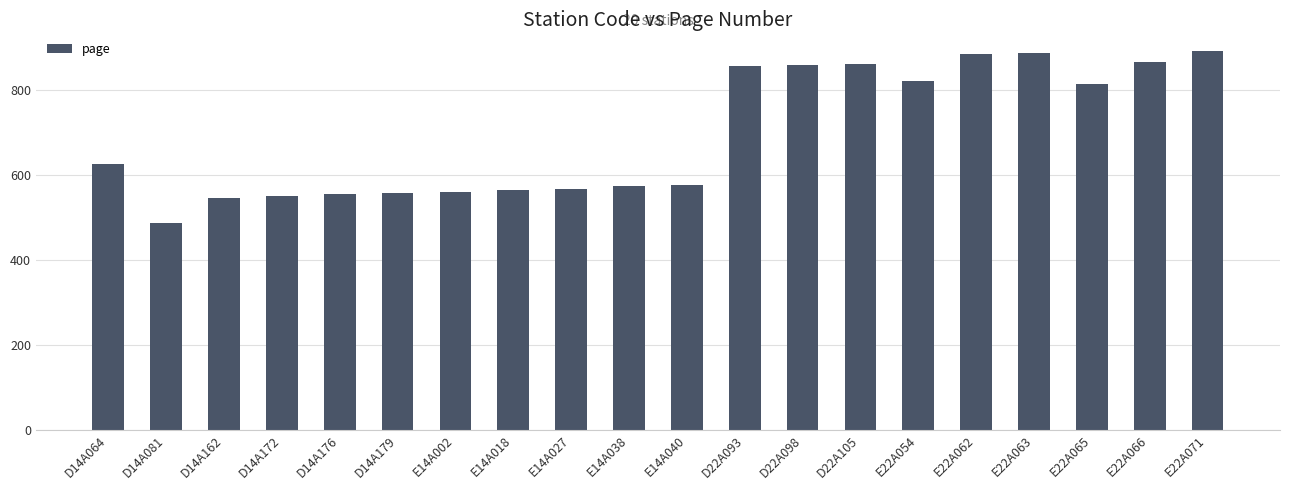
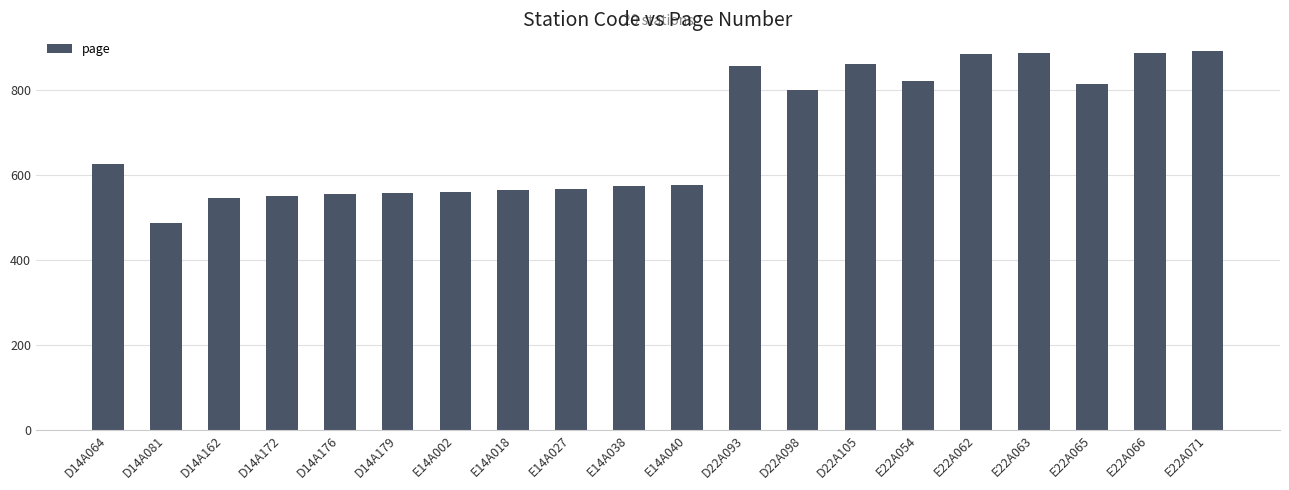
  {
    "D14A064": 630,
    "D14A081": 490,
    "D14A162": 550,
    "D14A172": 550,
    "D14A176": 560,
    "D14A179": 560,
    "E14A002": 560,
    "E14A018": 570,
    "E14A027": 570,
    "E14A038": 580,
    "E14A040": 580,
    "D22A093": 860,
-   "D22A098": 860,
+   "D22A098": 800,
    "D22A105": 860,
    "E22A054": 820,
    "E22A062": 890,
    "E22A063": 890,
    "E22A065": 820,
-   "E22A066": 870,
+   "E22A066": 890,
    "E22A071": 890
  }
